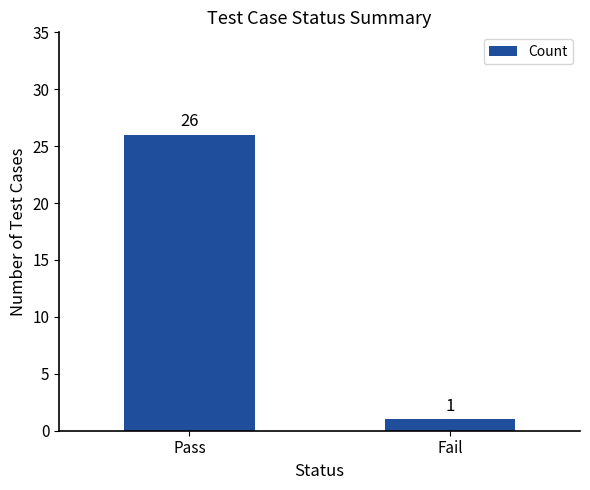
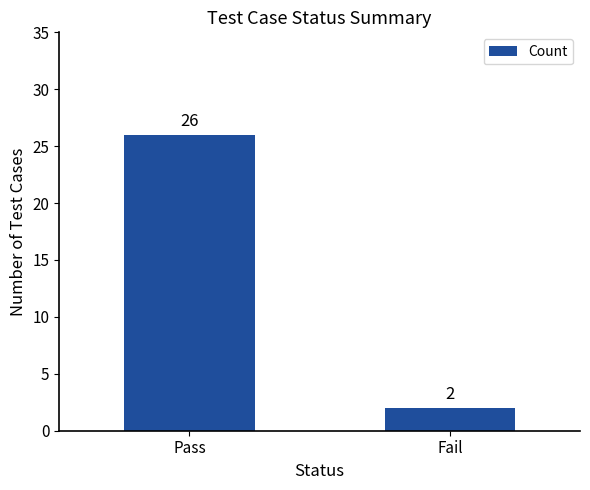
  {
    "Pass": 26,
-   "Fail": 1
+   "Fail": 2
  }
